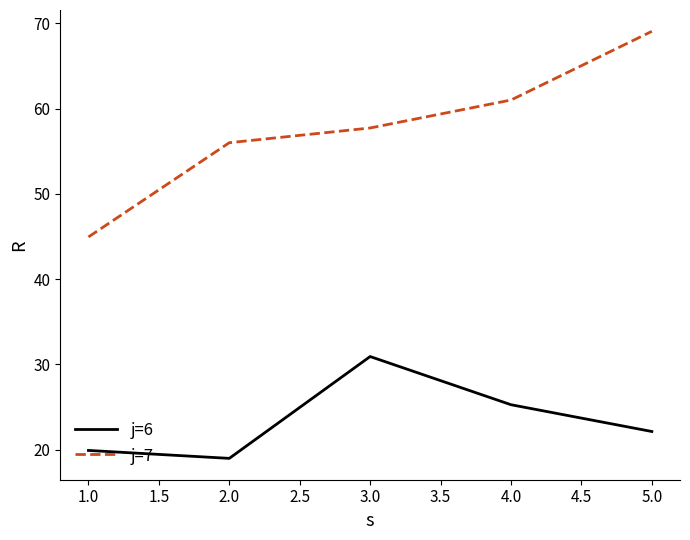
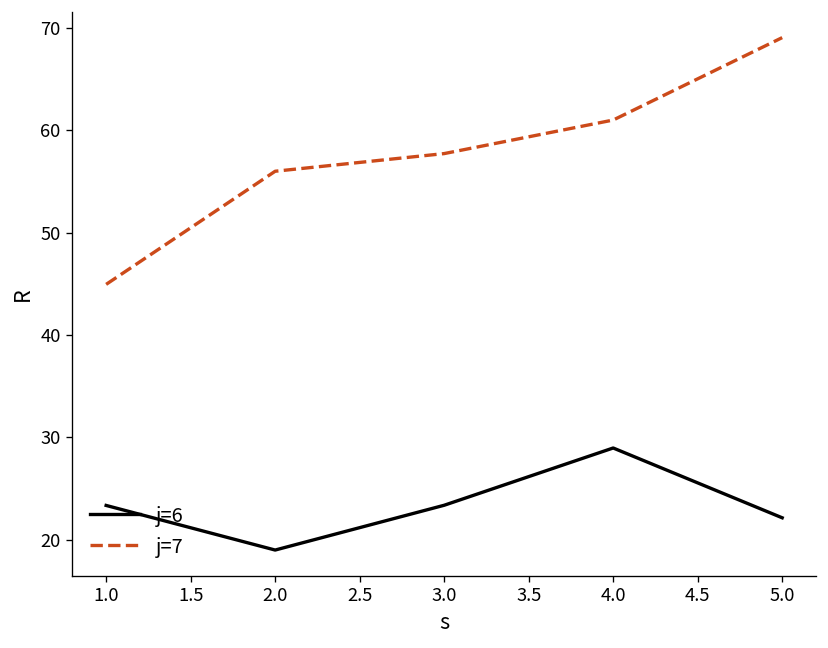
  {
    "j=6": {
-     "1.0": 20,
+     "1.0": 23,
      "2.0": 19,
-     "3.0": 31,
-     "4.0": 25,
+     "3.0": 23,
+     "4.0": 29,
      "5.0": 22
    },
    "j=7": {
      "1.0": 45,
      "2.0": 56,
      "3.0": 58,
      "4.0": 61,
      "5.0": 69
    }
  }
